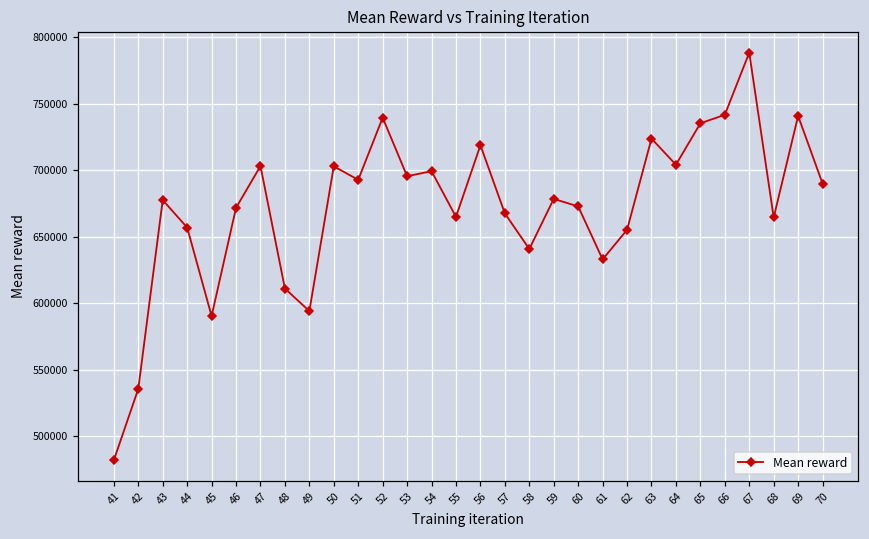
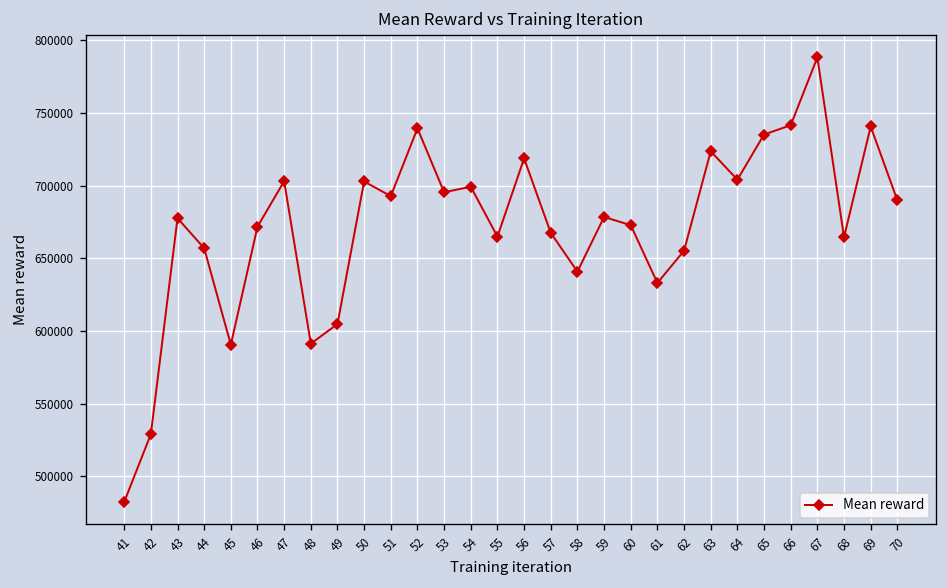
  {
    "41": 482000,
-   "42": 536000,
+   "42": 529000,
    "43": 678000,
    "44": 657000,
    "45": 590000,
    "46": 672000,
    "47": 703000,
-   "48": 611000,
-   "49": 594000,
+   "48": 591000,
+   "49": 605000,
    "50": 703000,
    "51": 693000,
    "52": 739000,
    "53": 695000,
    "54": 699000,
    "55": 665000,
    "56": 719000,
    "57": 668000,
    "58": 641000,
    "59": 678000,
    "60": 673000,
    "61": 633000,
    "62": 655000,
    "63": 724000,
    "64": 704000,
    "65": 735000,
    "66": 742000,
    "67": 788000,
    "68": 665000,
    "69": 741000,
    "70": 690000
  }
